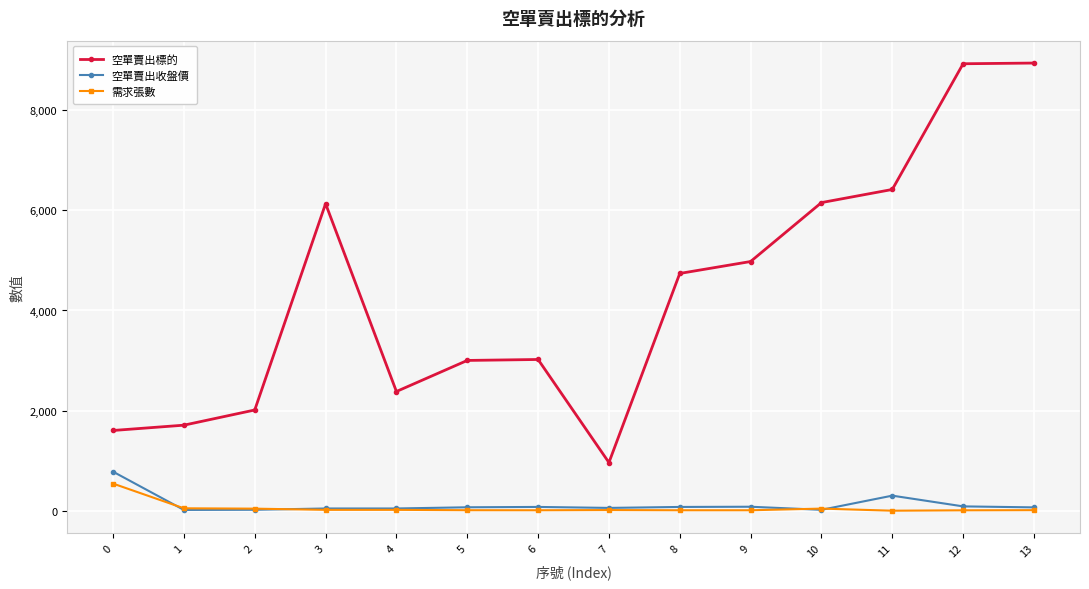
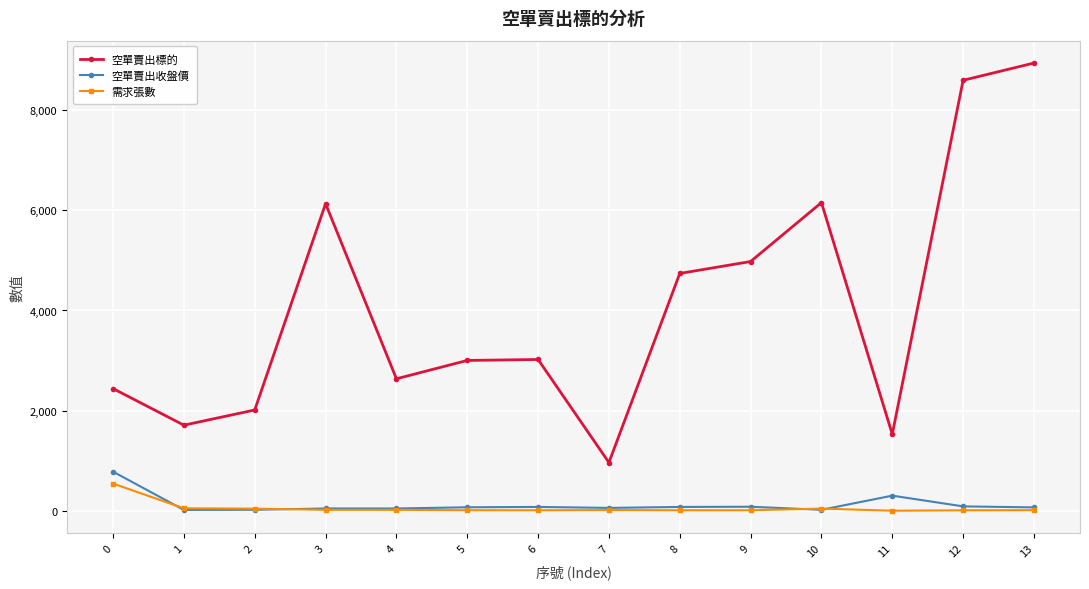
  {
    "空單賣出標的": {
-     "0": "1,600",
+     "0": "2,400",
      "1": "1,700",
      "2": "2,000",
      "3": "6,100",
-     "4": "2,400",
+     "4": "2,600",
      "5": "3,000",
      "6": "3,000",
      "7": "1,000",
      "8": "4,700",
      "9": "5,000",
      "10": "6,200",
-     "11": "6,400",
-     "12": "8,900",
+     "11": "1,500",
+     "12": "8,600",
      "13": "8,900"
    },
    "空單賣出收盤價": {
      "0": "800",
      "5": "100",
      "6": "100",
      "8": "100",
      "9": "100",
      "11": "300",
      "12": "100",
      "13": "100"
    },
    "需求張數": {
      "0": "500",
      "5": "0",
      "6": "0",
      "8": "0",
      "9": "0",
      "11": "0",
      "12": "0",
      "13": "0"
    }
  }
